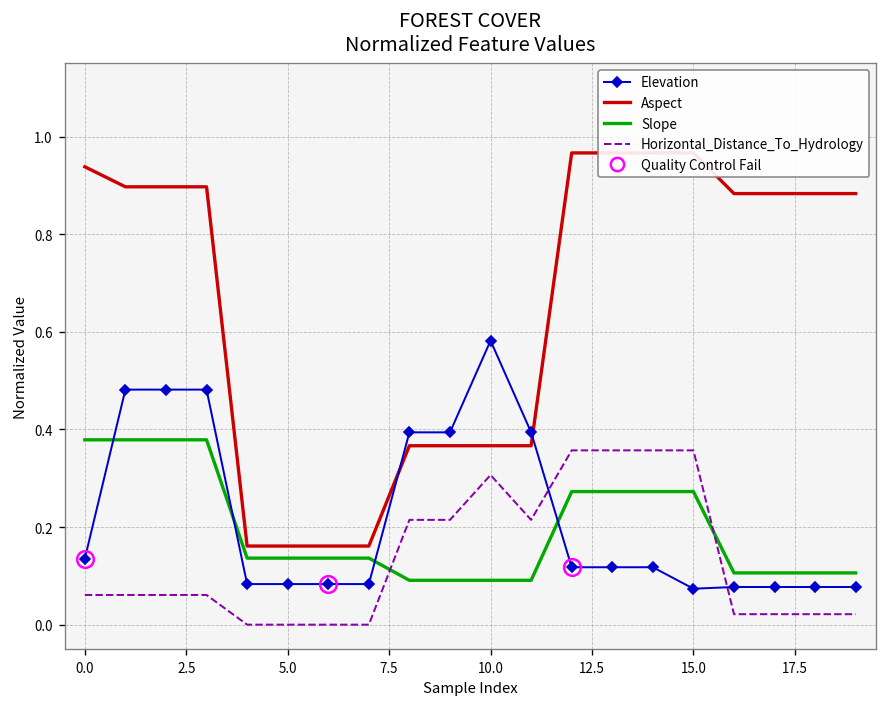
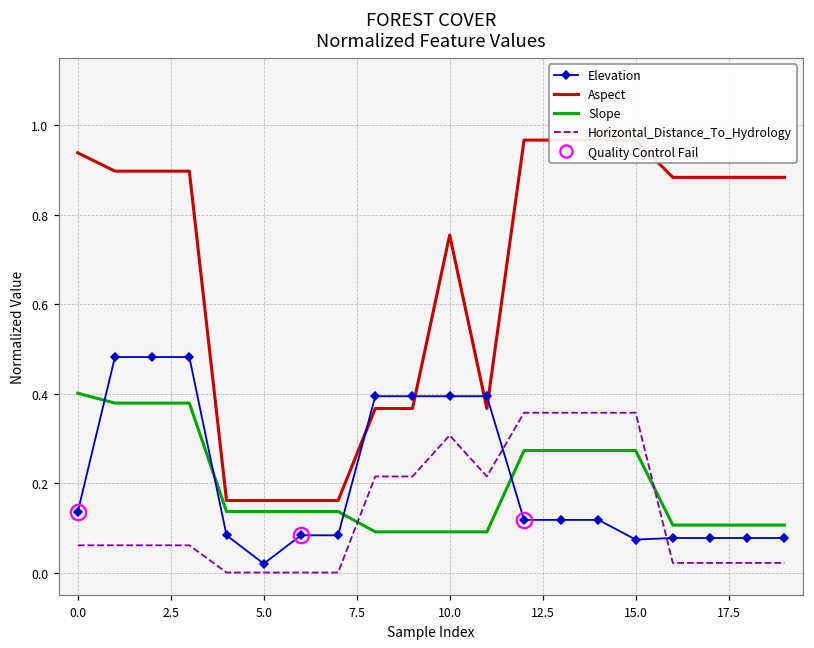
  {
    "Elevation": {
-     "5.0": 0.08,
-     "10.0": 0.58,
+     "5.0": 0.02,
+     "10.0": 0.39,
      "15.0": 0.07
    },
    "Aspect": {
      "0.0": 0.94,
      "5.0": 0.16,
-     "10.0": 0.37
+     "10.0": 0.75
    },
    "Slope": {
-     "0.0": 0.38,
+     "0.0": 0.40,
      "5.0": 0.14,
      "10.0": 0.09,
      "15.0": 0.27
    },
    "Horizontal_Distance_To_Hydrology": {
      "0.0": 0.06,
      "5.0": 0.00,
      "10.0": 0.31,
      "15.0": 0.36
    }
  }
